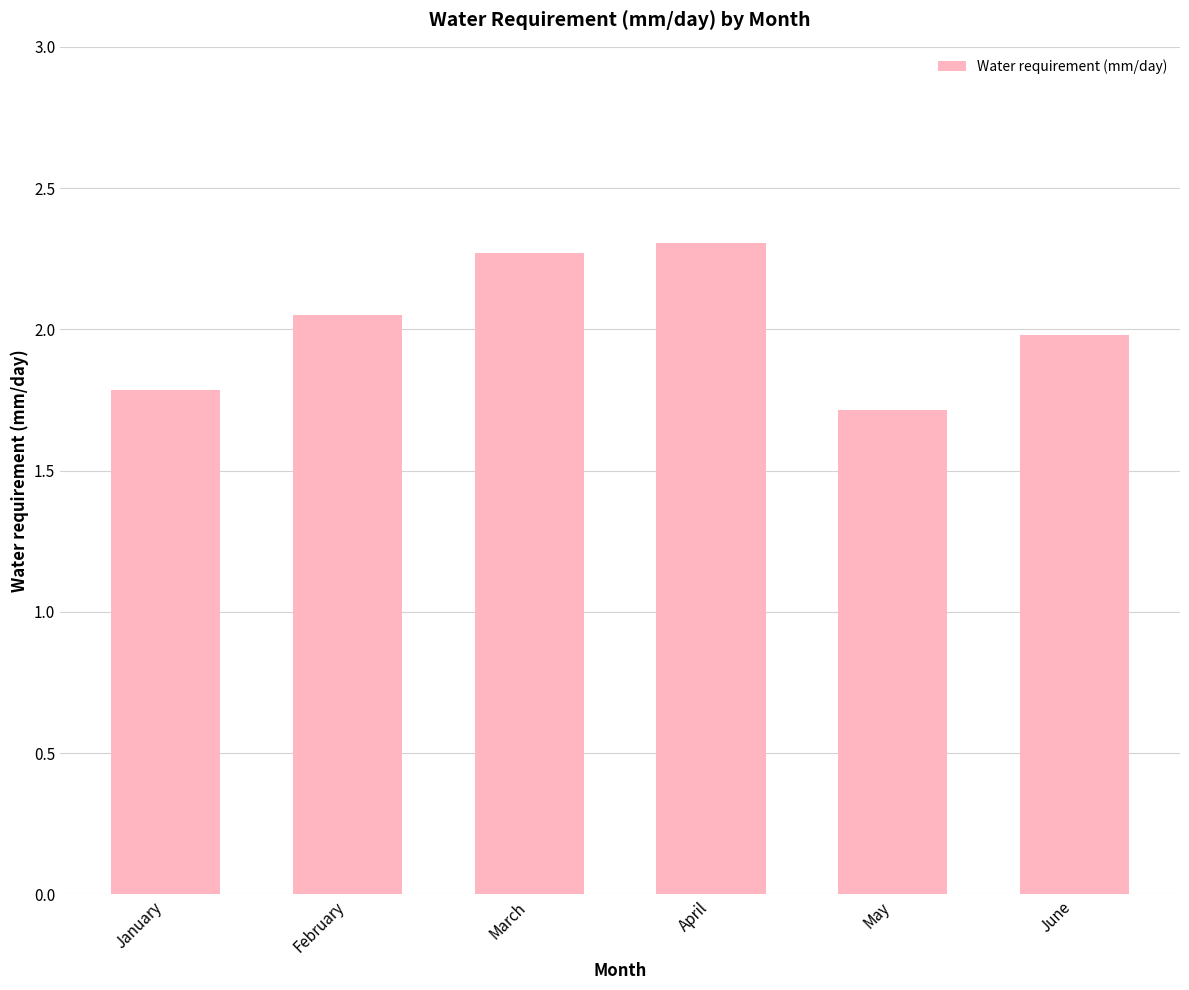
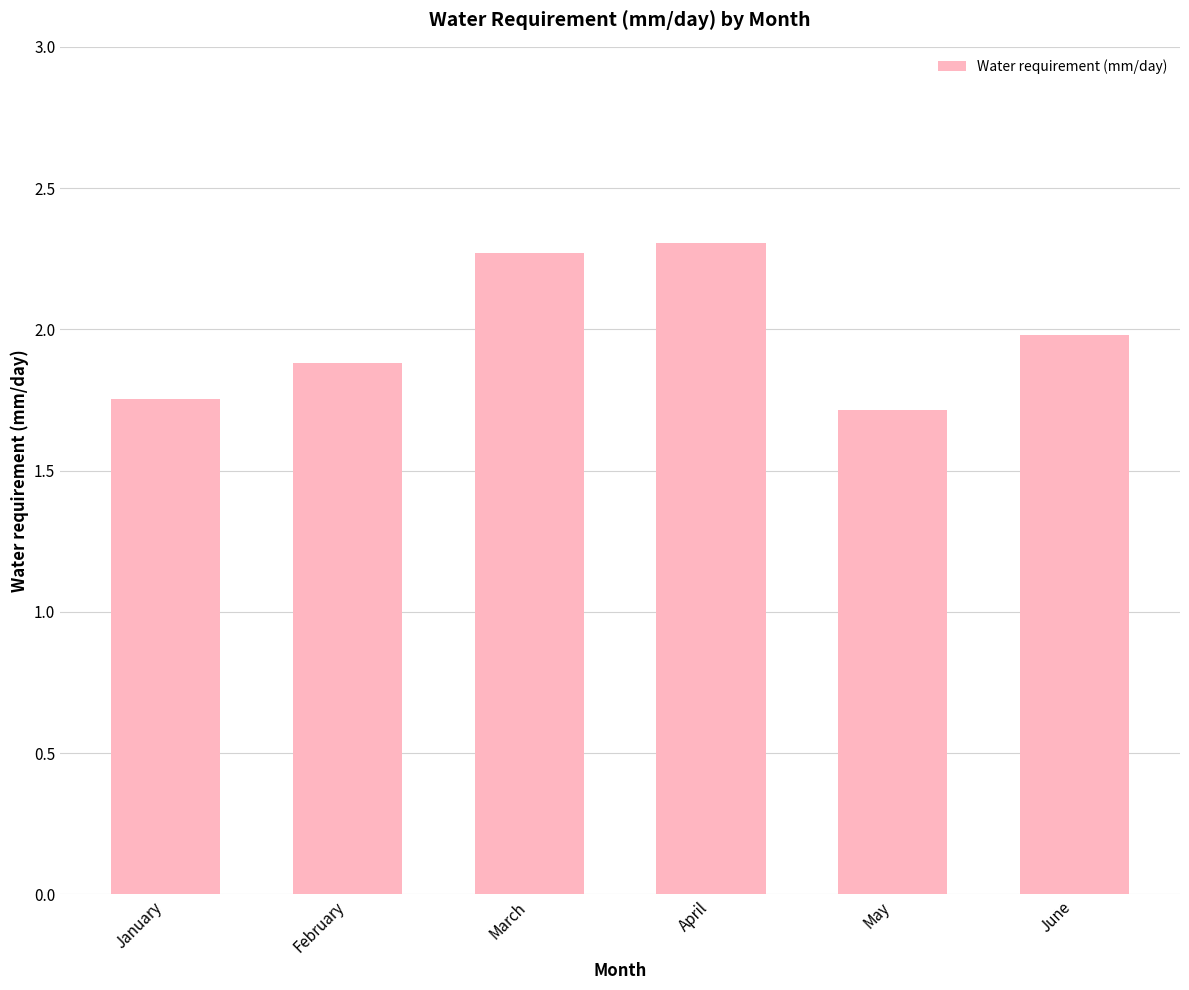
  {
-   "January": 1.79,
-   "February": 2.05,
+   "January": 1.75,
+   "February": 1.88,
    "March": 2.27,
    "April": 2.31,
    "May": 1.72,
    "June": 1.98
  }
